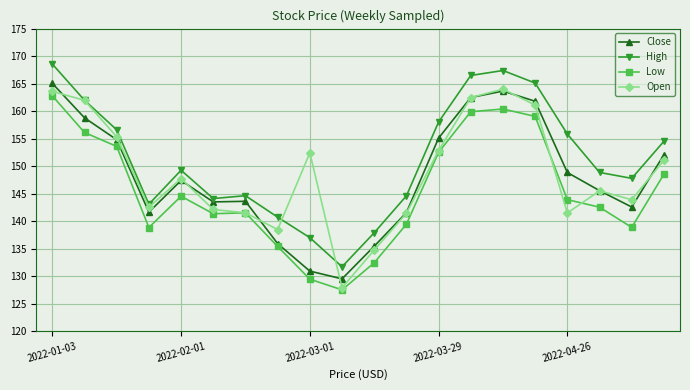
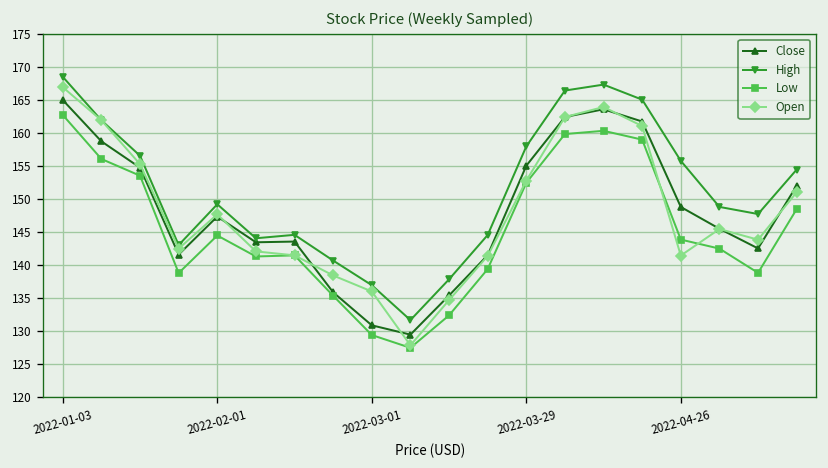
  {
    "Open": {
-     "2022-01-03": 164,
-     "2022-03-01": 152,
+     "2022-01-03": 167,
+     "2022-03-01": 136,
      "2022-04-26": 141
    }
  }
